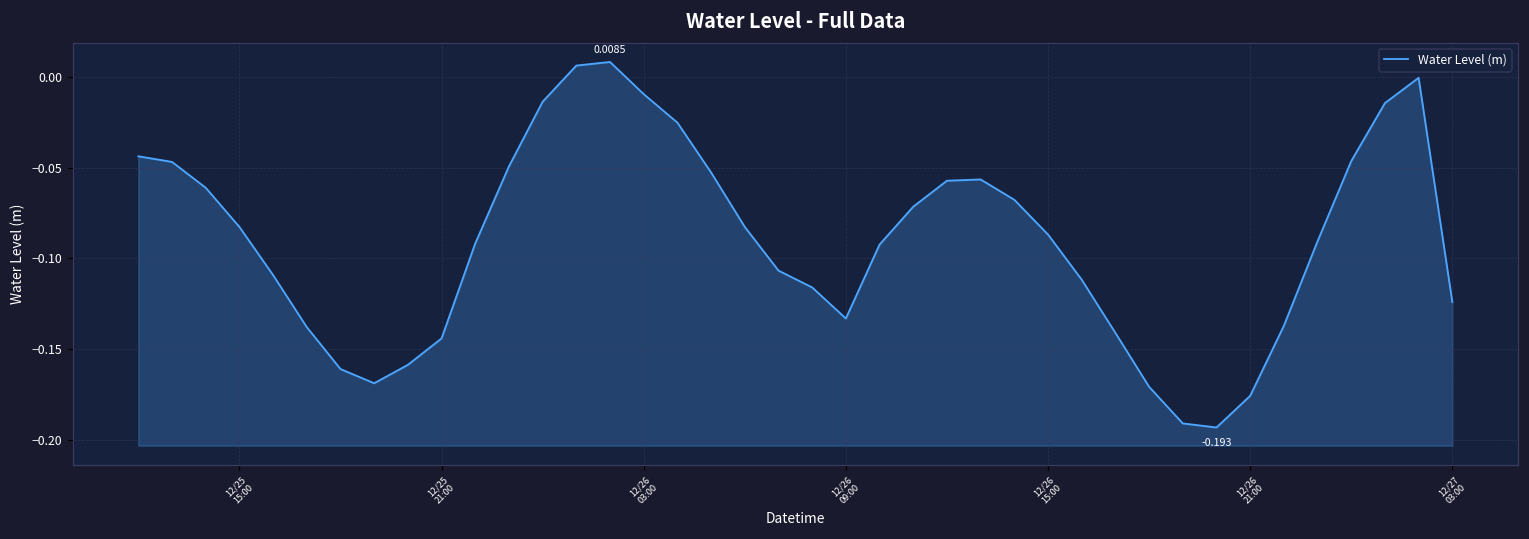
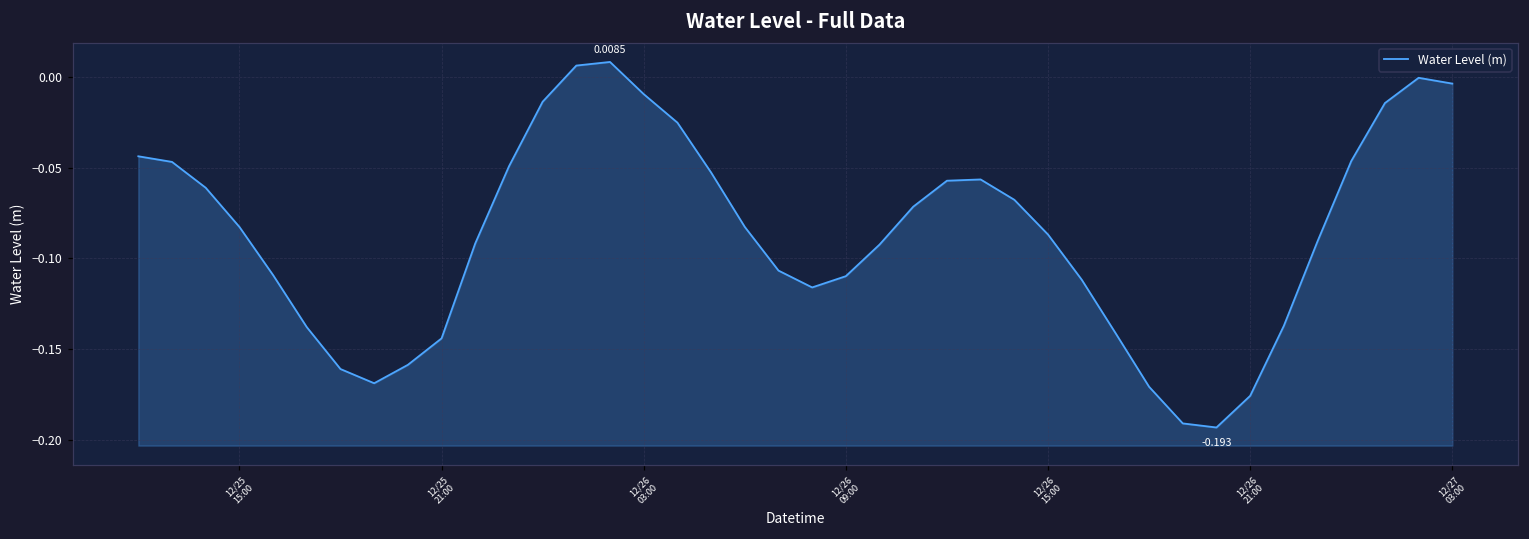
  {
    "12/25 15:00": -0.083,
    "12/25 21:00": -0.144,
    "12/26 03:00": -0.009,
-   "12/26 09:00": -0.133,
+   "12/26 09:00": -0.110,
    "12/26 15:00": -0.087,
    "12/26 21:00": -0.176,
-   "12/27 03:00": -0.124
+   "12/27 03:00": -0.003
  }
